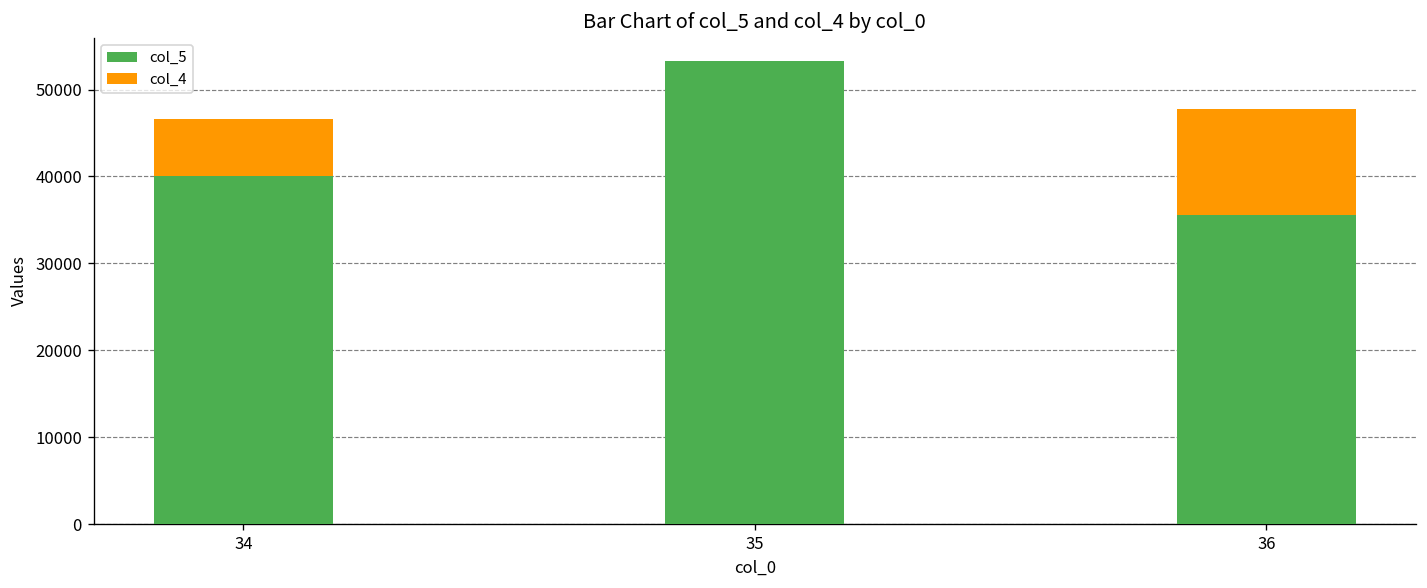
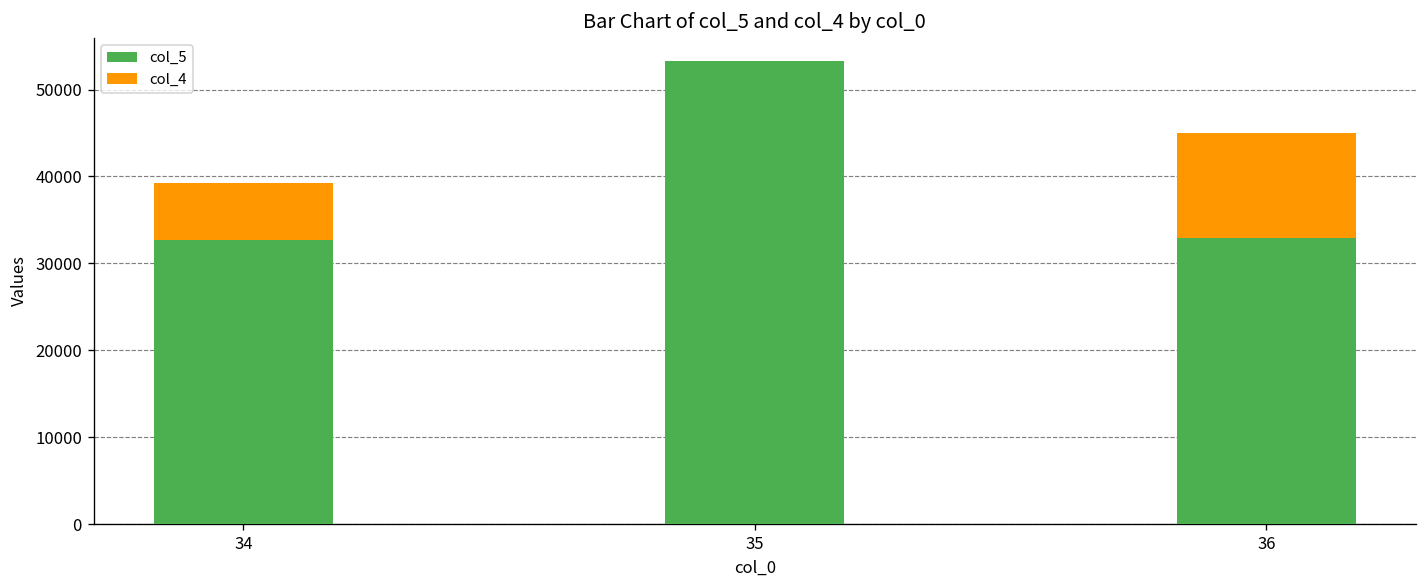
  {
    "col_5": {
-     "34": 40000,
+     "34": 33000,
      "35": 53000,
-     "36": 36000
+     "36": 33000
    },
    "col_4": {
      "34": 7000,
      "36": 12000
    }
  }
